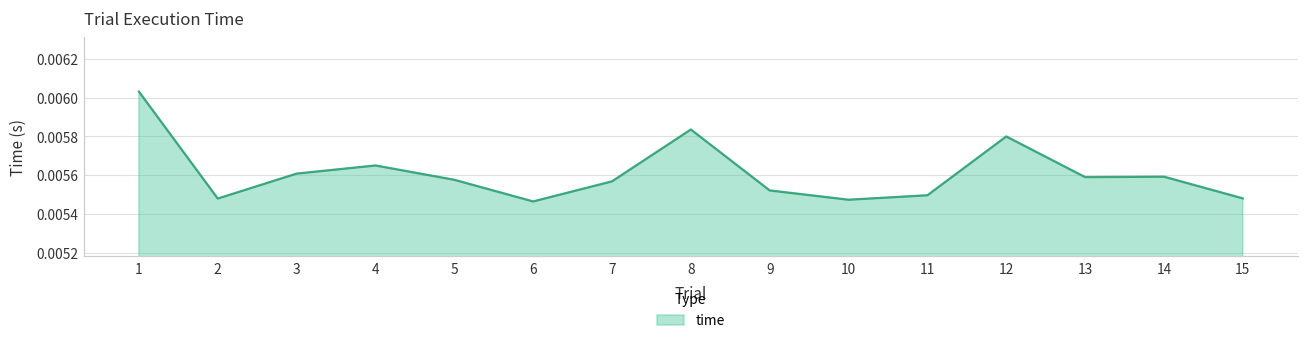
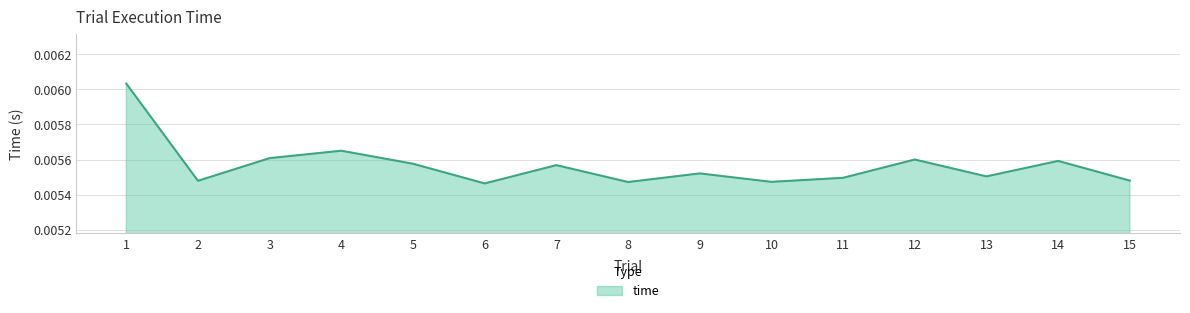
  {
    "1": 0.00603,
    "2": 0.00548,
    "3": 0.00561,
    "4": 0.00565,
    "5": 0.00558,
    "6": 0.00546,
    "7": 0.00557,
-   "8": 0.00584,
+   "8": 0.00547,
    "9": 0.00552,
    "10": 0.00547,
    "11": 0.00550,
-   "12": 0.0058,
-   "13": 0.00559,
+   "12": 0.0056,
+   "13": 0.00550,
    "14": 0.00559,
    "15": 0.00548
  }
